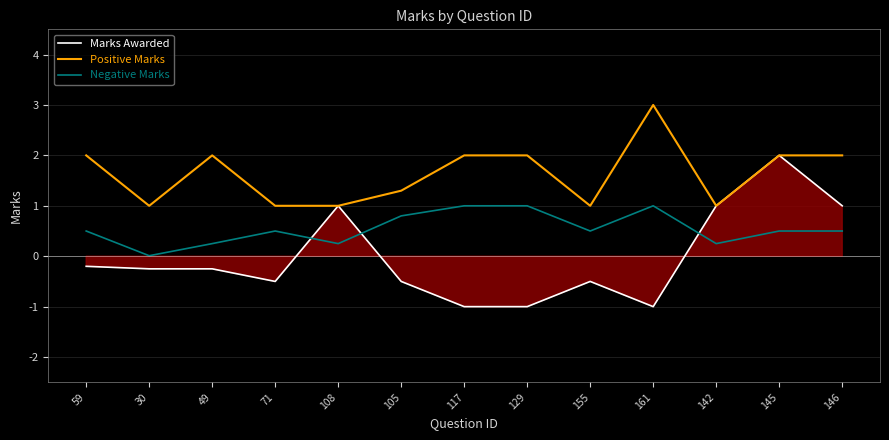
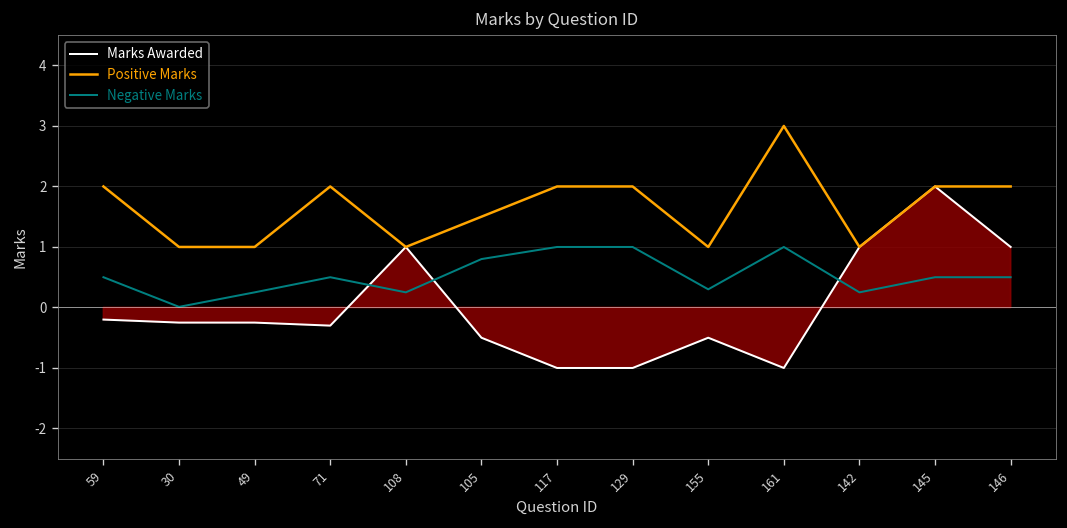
  {
    "Marks Awarded": {
      "59": -0.2,
      "30": -0.3,
      "49": -0.3,
-     "71": -0.5,
+     "71": -0.3,
      "105": -0.5,
      "117": -1.0,
      "129": -1.0,
      "155": -0.5,
      "161": -1.0,
      "146": 1.0
    },
    "Positive Marks": {
      "59": 2.0,
      "30": 1.0,
-     "49": 2,
-     "71": 1,
-     "105": 1.3,
+     "49": 1,
+     "71": 2,
+     "105": 1.5,
      "117": 2.0,
      "129": 2.0,
      "155": 1.0,
      "161": 3.0,
      "146": 2.0
    },
    "Negative Marks": {
      "59": 0.5,
      "30": 0.0,
      "49": 0.3,
      "71": 0.5,
      "108": 0.3,
      "105": 0.8,
      "117": 1.0,
      "129": 1.0,
-     "155": 0.5,
+     "155": 0.3,
      "161": 1.0,
      "142": 0.3,
      "145": 0.5,
      "146": 0.5
    }
  }
